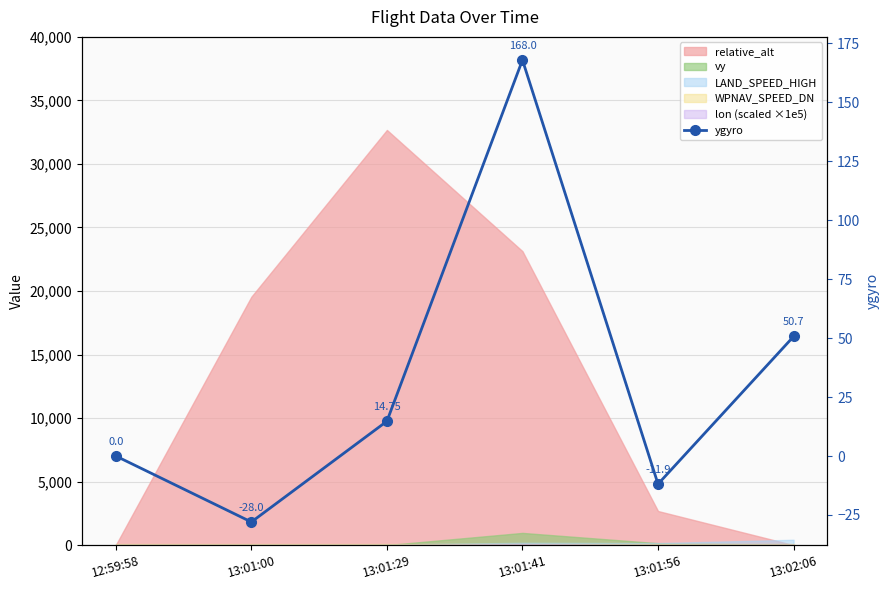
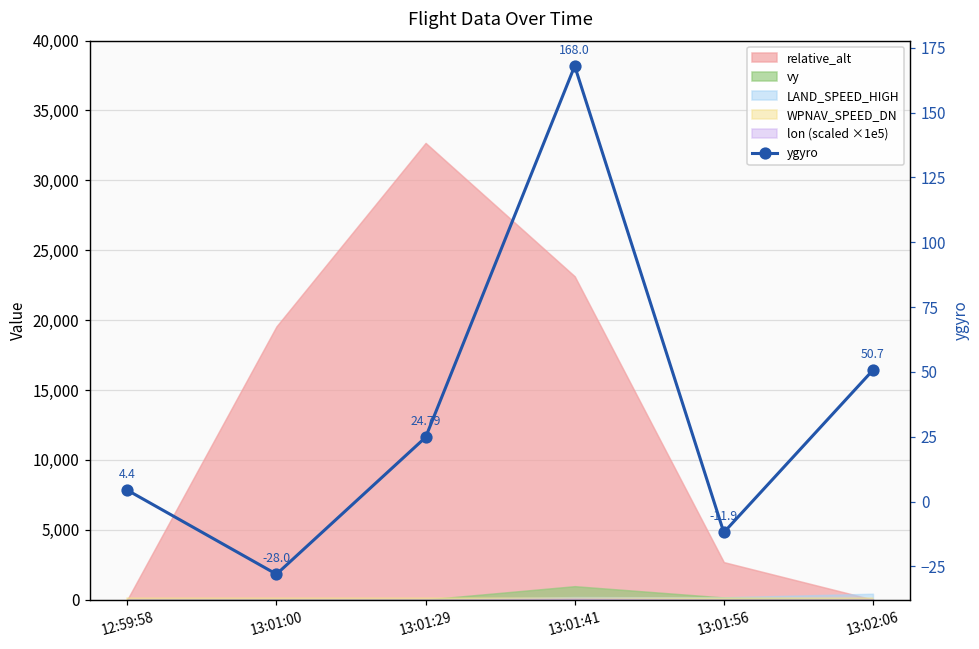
  {
    "ygyro": {
-     "12:59:58": 0.0,
+     "12:59:58": 4.4,
      "13:01:00": -28.0,
-     "13:01:29": 14.75,
+     "13:01:29": 24.79,
      "13:01:41": 168.0,
      "13:01:56": -11.9,
      "13:02:06": 50.7
    }
  }
